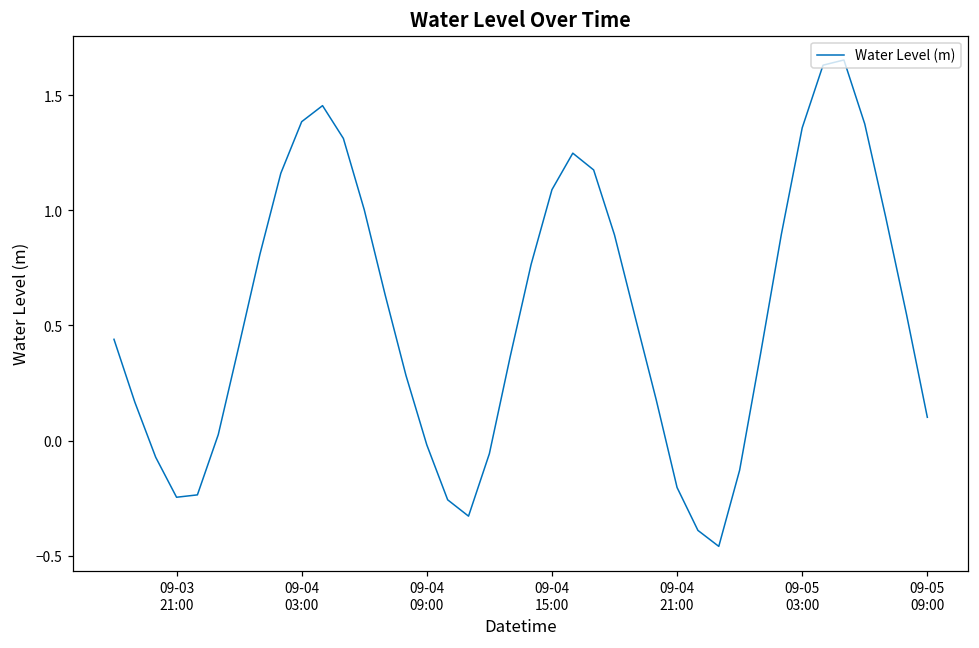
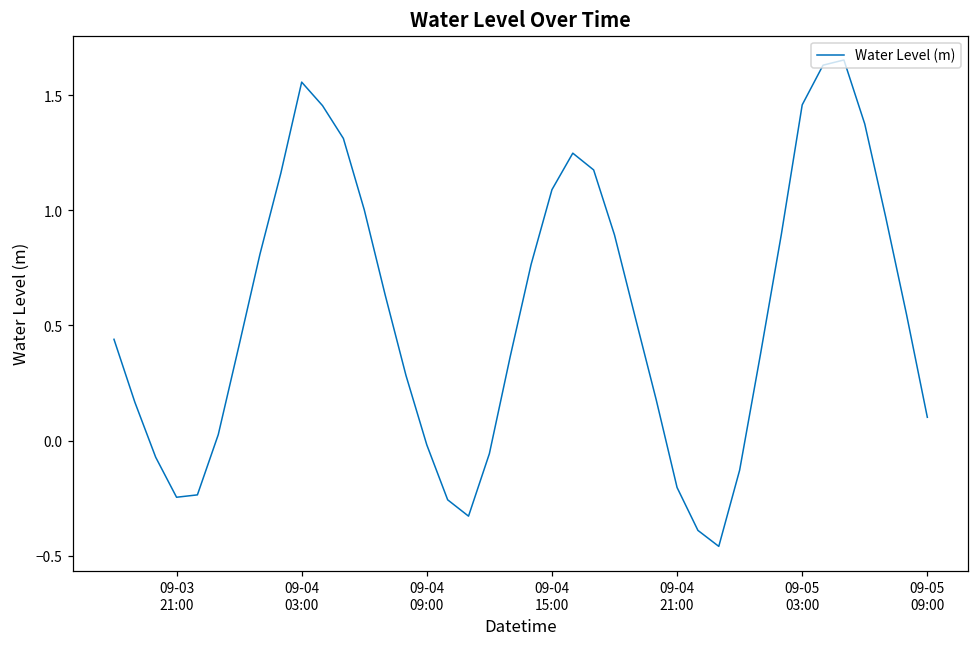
  {
    "09-03 21:00": -0.25,
-   "09-04 03:00": 1.38,
+   "09-04 03:00": 1.56,
    "09-04 09:00": -0.02,
    "09-04 15:00": 1.09,
    "09-04 21:00": -0.20,
-   "09-05 03:00": 1.36,
+   "09-05 03:00": 1.46,
    "09-05 09:00": 0.10
  }
